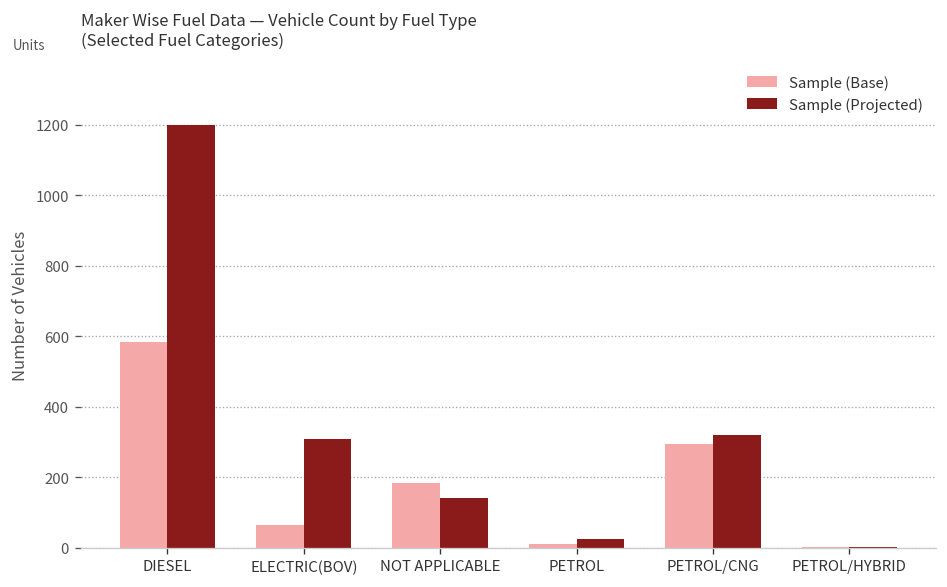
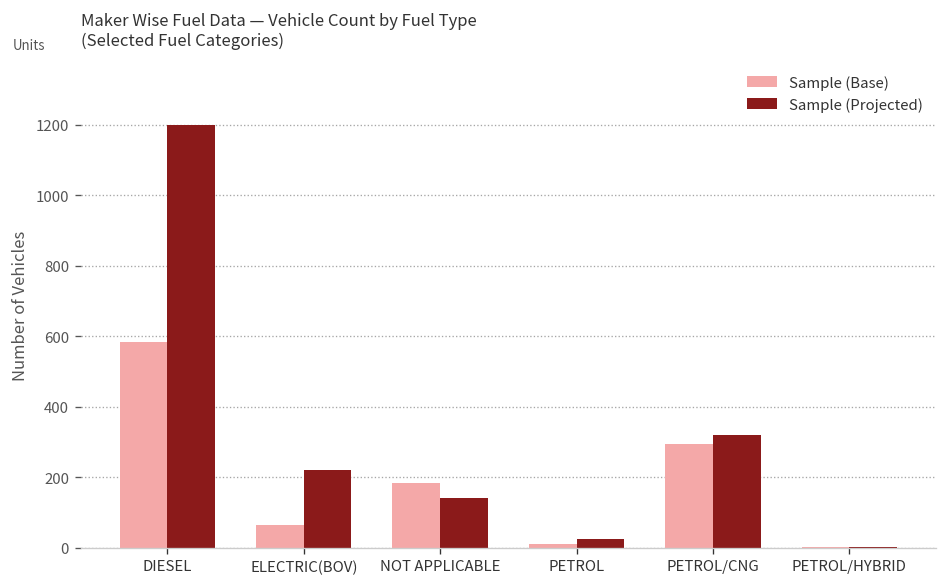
  {
    "Sample (Base)": {
      "DIESEL": 580,
      "ELECTRIC(BOV)": 70,
      "NOT APPLICABLE": 180,
      "PETROL": 10,
      "PETROL/CNG": 290
    },
    "Sample (Projected)": {
      "DIESEL": 1200,
-     "ELECTRIC(BOV)": 310,
+     "ELECTRIC(BOV)": 220,
      "NOT APPLICABLE": 140,
      "PETROL": 30,
      "PETROL/CNG": 320
    }
  }
